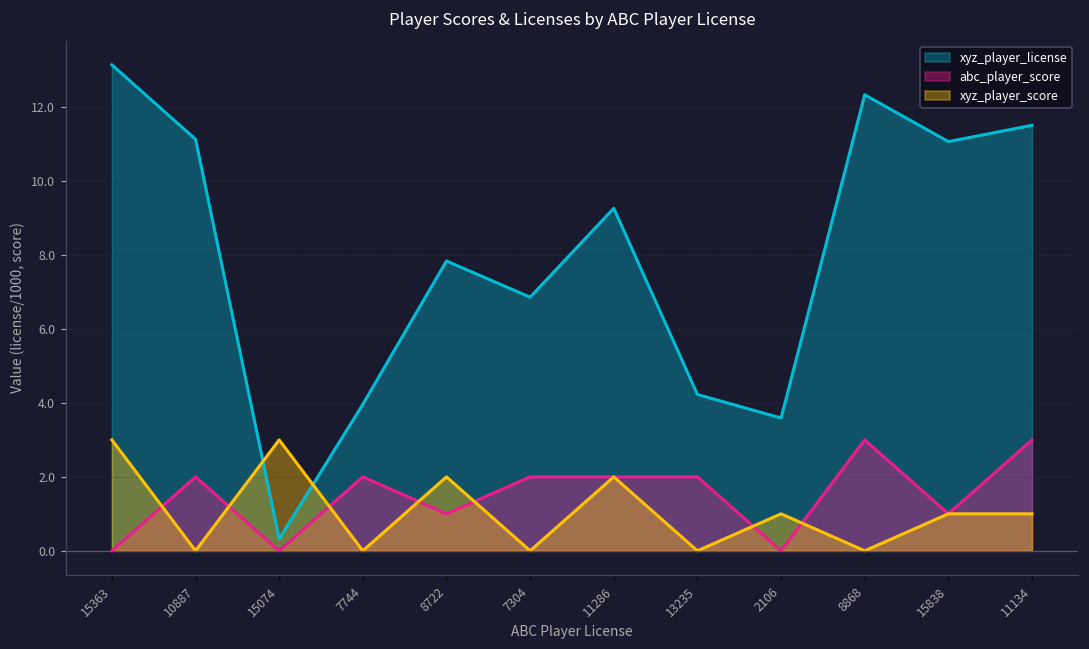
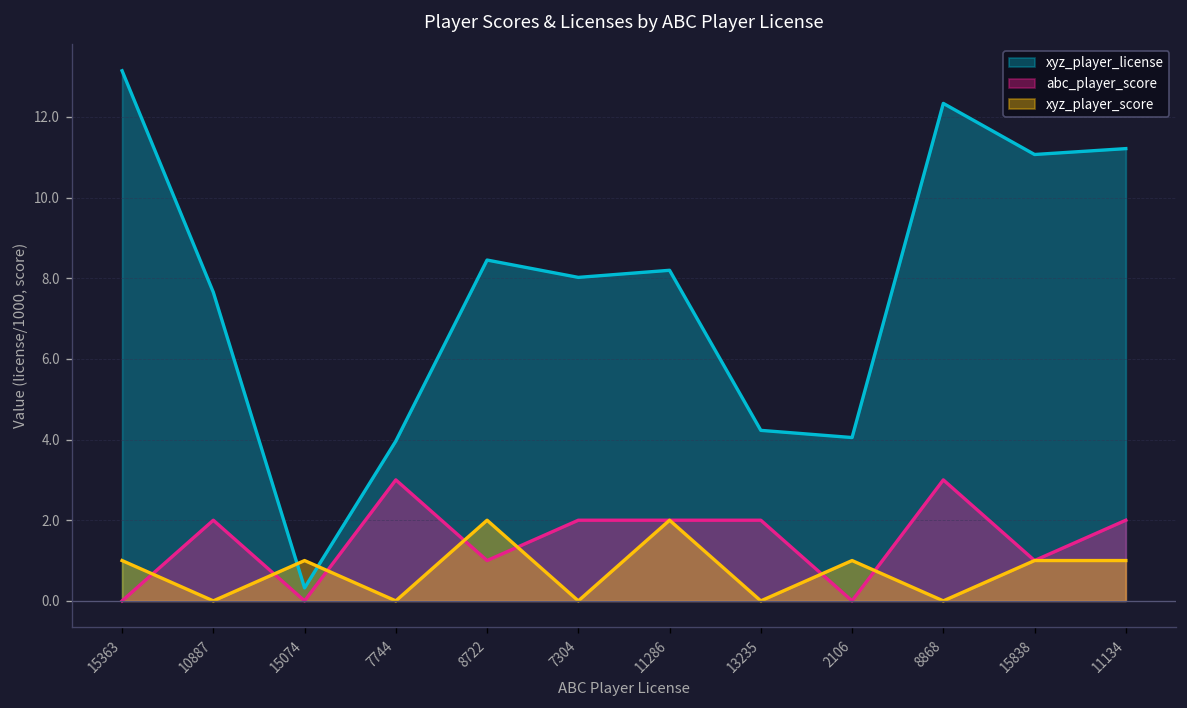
  {
    "xyz_player_license": {
      "15363": 13.1,
-     "10887": 11.1,
+     "10887": 7.7,
      "15074": 0.3,
      "7744": 4.0,
-     "8722": 7.8,
-     "7304": 6.9,
-     "11286": 9.3,
+     "8722": 8.5,
+     "7304": 8.0,
+     "11286": 8.2,
      "13235": 4.2,
-     "2106": 3.6,
+     "2106": 4.1,
      "8868": 12.3,
      "15838": 11.1,
-     "11134": 11.5
+     "11134": 11.2
    },
    "abc_player_score": {
      "15363": 0,
      "10887": 2,
      "15074": 0,
-     "7744": 2,
+     "7744": 3,
      "8722": 1,
      "7304": 2,
      "13235": 2,
      "2106": 0,
      "8868": 3,
-     "11134": 3
+     "11134": 2
    },
    "xyz_player_score": {
-     "15363": 3,
+     "15363": 1,
      "10887": 0,
-     "15074": 3,
+     "15074": 1,
      "7744": 0,
      "8722": 2,
      "7304": 0,
      "13235": 0,
      "2106": 1,
      "8868": 0,
      "11134": 1
    }
  }
